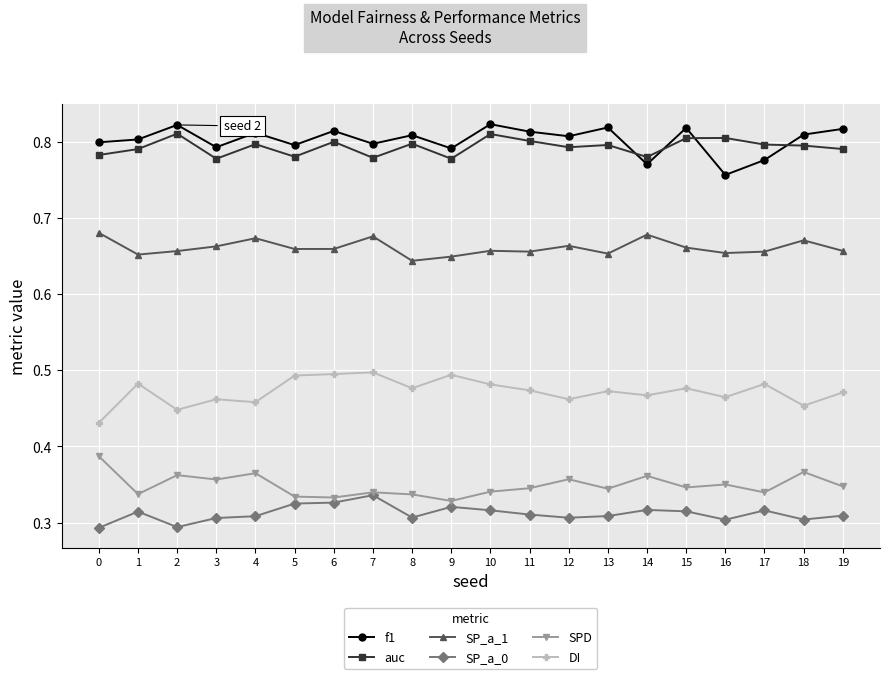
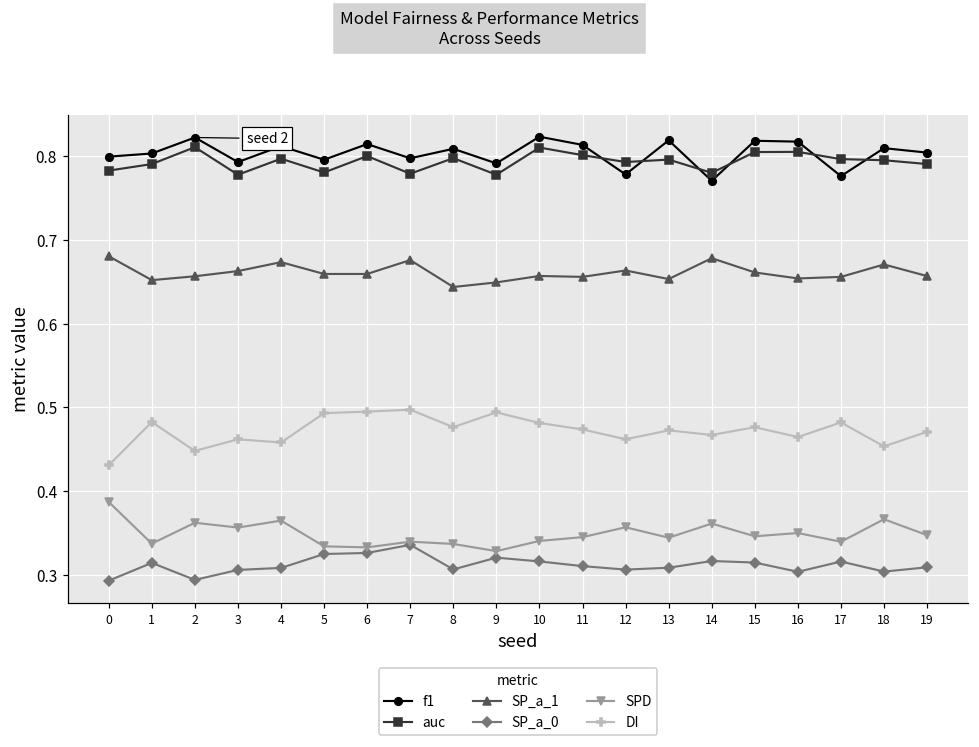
  {
    "f1": {
      "0": 0.80,
      "1": 0.80,
      "2": 0.82,
      "3": 0.79,
      "5": 0.80,
      "6": 0.81,
      "7": 0.80,
      "8": 0.81,
      "9": 0.79,
      "10": 0.82,
      "11": 0.81,
-     "12": 0.81,
+     "12": 0.78,
      "13": 0.82,
      "14": 0.77,
      "15": 0.82,
-     "16": 0.76,
+     "16": 0.82,
      "17": 0.78,
      "18": 0.81,
-     "19": 0.82
+     "19": 0.80
    }
  }
